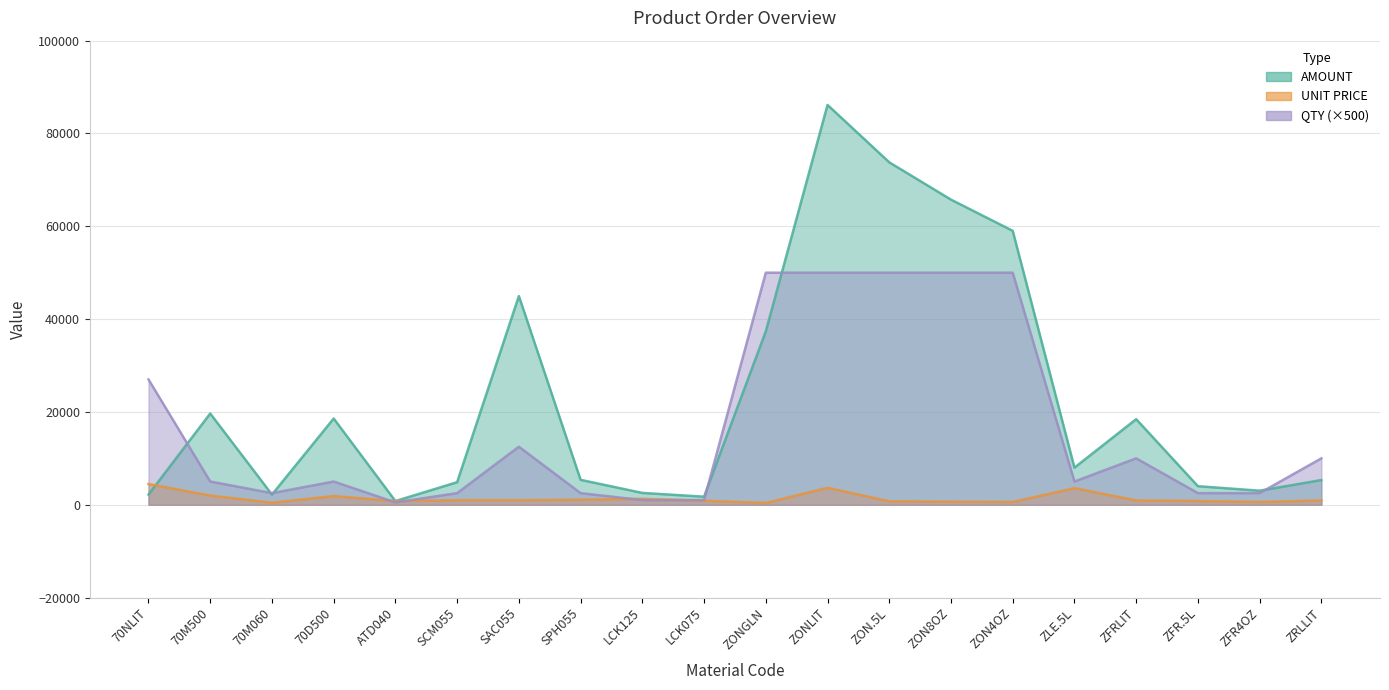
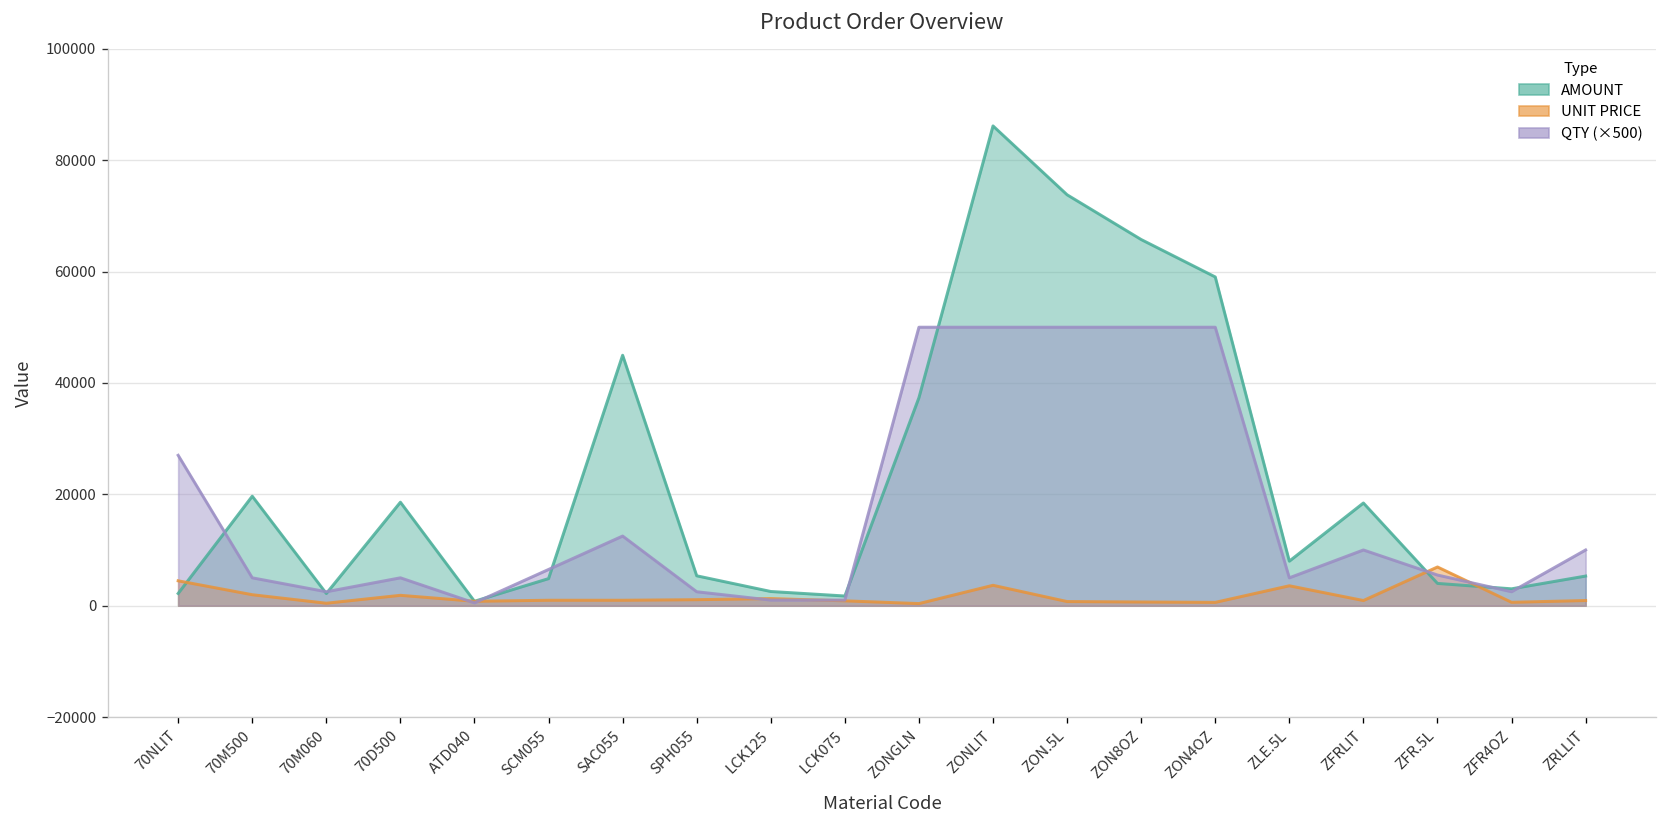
  {
    "AMOUNT": {
      "70NLIT": 2000,
      "70M500": 20000,
      "70D500": 19000,
      "SCM055": 5000,
      "SAC055": 45000,
      "SPH055": 5000,
      "LCK125": 3000,
      "LCK075": 2000,
      "ZONGLN": 37000,
      "ZONLIT": 86000,
      "ZON.5L": 74000,
      "ZON8OZ": 66000,
      "ZON4OZ": 59000,
      "ZLE.5L": 8000,
      "ZFRLIT": 18000,
      "ZFR.5L": 4000,
      "ZRLLIT": 5000
    },
    "UNIT PRICE": {
      "70NLIT": 4000,
      "70M500": 2000,
      "70M060": 0,
      "70D500": 2000,
      "SCM055": 1000,
      "SAC055": 1000,
      "SPH055": 1000,
      "ZONGLN": 0,
      "ZONLIT": 4000,
      "ZON.5L": 1000,
      "ZON8OZ": 1000,
      "ZON4OZ": 1000,
      "ZLE.5L": 4000,
      "ZFRLIT": 1000,
-     "ZFR.5L": 1000,
+     "ZFR.5L": 7000,
      "ZFR4OZ": 1000,
      "ZRLLIT": 1000
    },
    "QTY (×500)": {
      "70NLIT": 27000,
      "70M500": 5000,
      "70D500": 5000,
-     "SCM055": 3000,
+     "SCM055": 7000,
      "SAC055": 13000,
      "SPH055": 3000,
      "ZONGLN": 50000,
      "ZONLIT": 50000,
      "ZON.5L": 50000,
      "ZON8OZ": 50000,
      "ZON4OZ": 50000,
      "ZLE.5L": 5000,
      "ZFRLIT": 10000,
-     "ZFR.5L": 3000,
+     "ZFR.5L": 6000,
      "ZRLLIT": 10000
    }
  }
